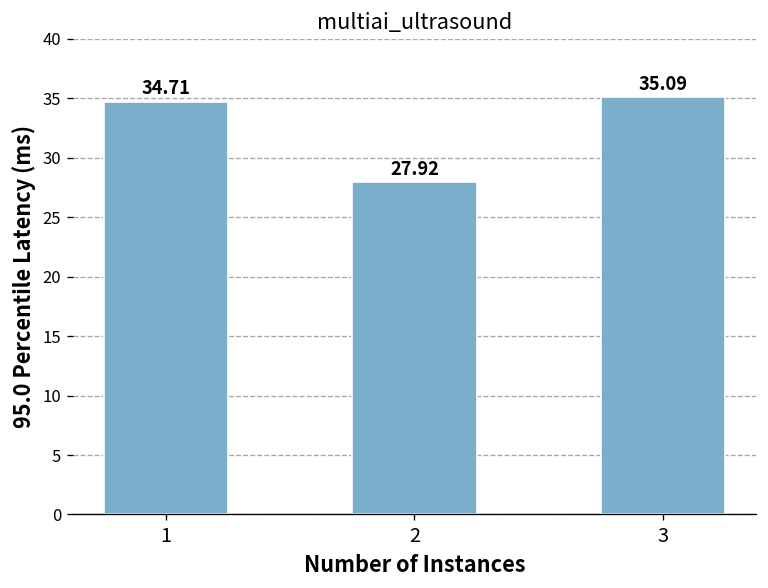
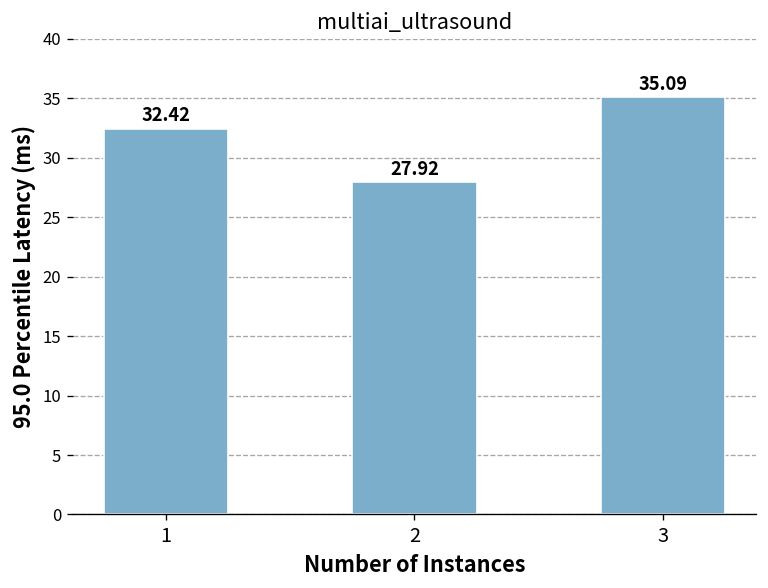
  {
-   "1": 34.71,
+   "1": 32.42,
    "2": 27.92,
    "3": 35.09
  }
